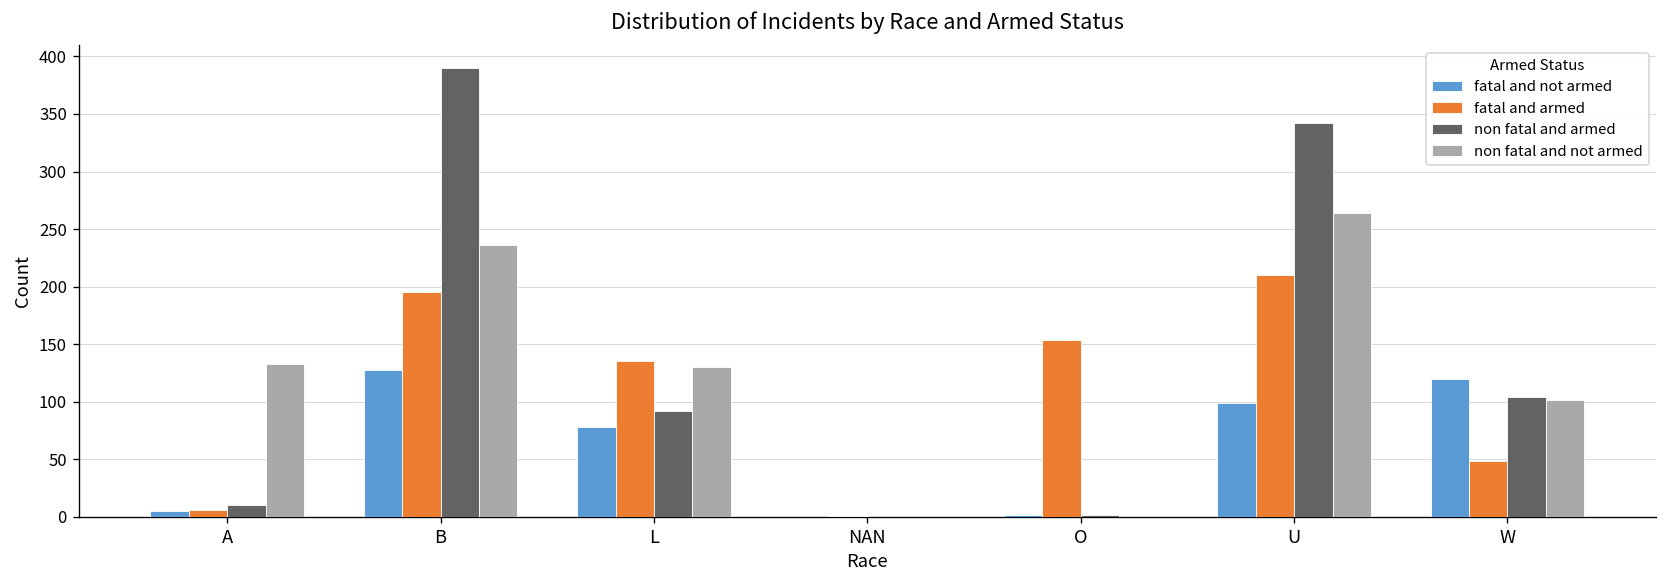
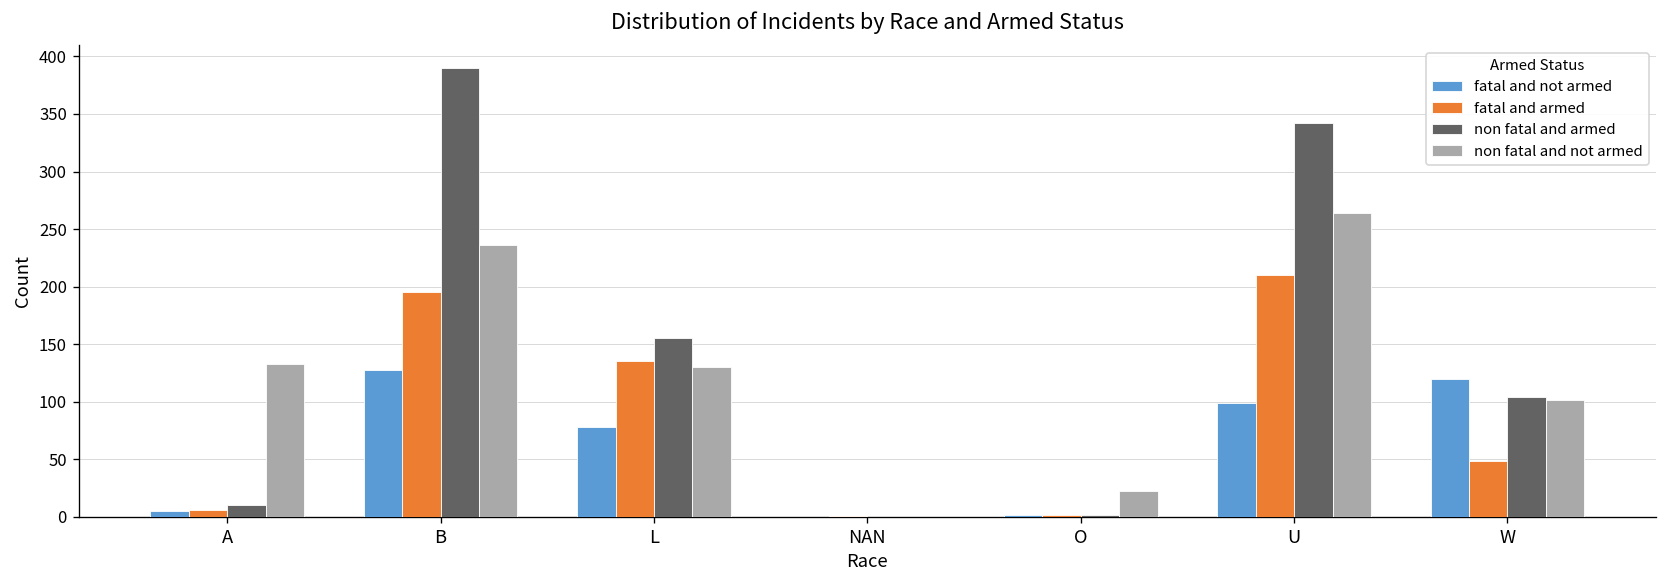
  {
    "fatal and not armed": {
      "A": 10,
      "B": 130,
      "L": 80,
      "NAN": 0,
      "U": 100,
      "W": 120
    },
    "fatal and armed": {
      "A": 10,
      "B": 200,
      "L": 140,
-     "O": 150,
+     "O": 0,
      "U": 210,
      "W": 50
    },
    "non fatal and armed": {
      "A": 10,
      "B": 390,
-     "L": 90,
+     "L": 160,
      "NAN": 0,
      "U": 340,
      "W": 100
    },
    "non fatal and not armed": {
      "A": 130,
      "B": 240,
      "L": 130,
      "NAN": 0,
-     "O": 0,
+     "O": 20,
      "U": 260,
      "W": 100
    }
  }
